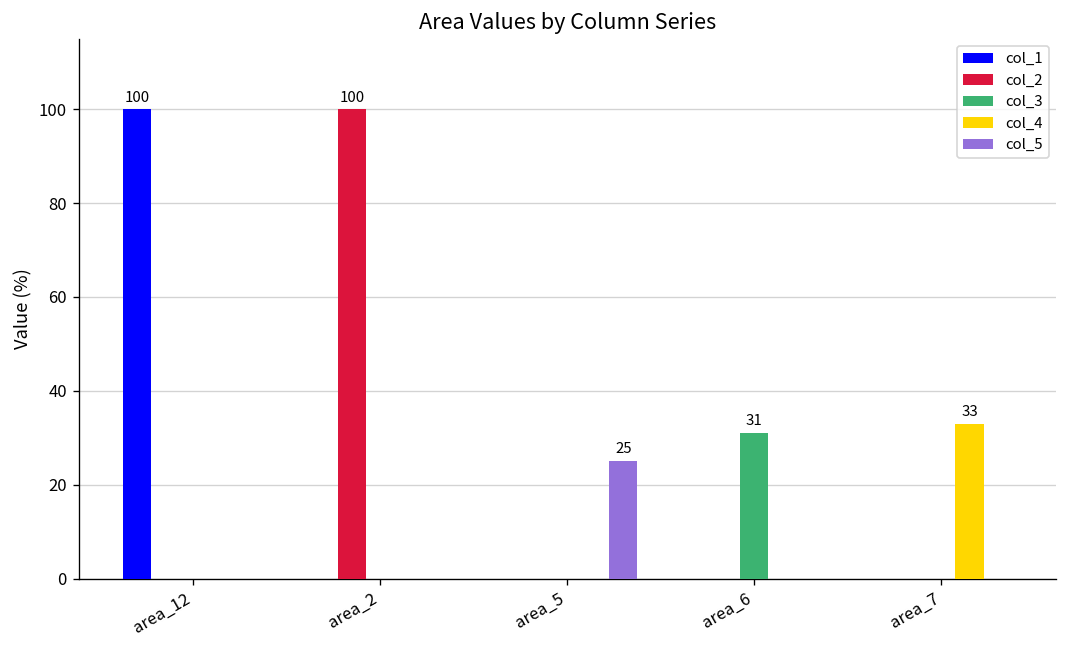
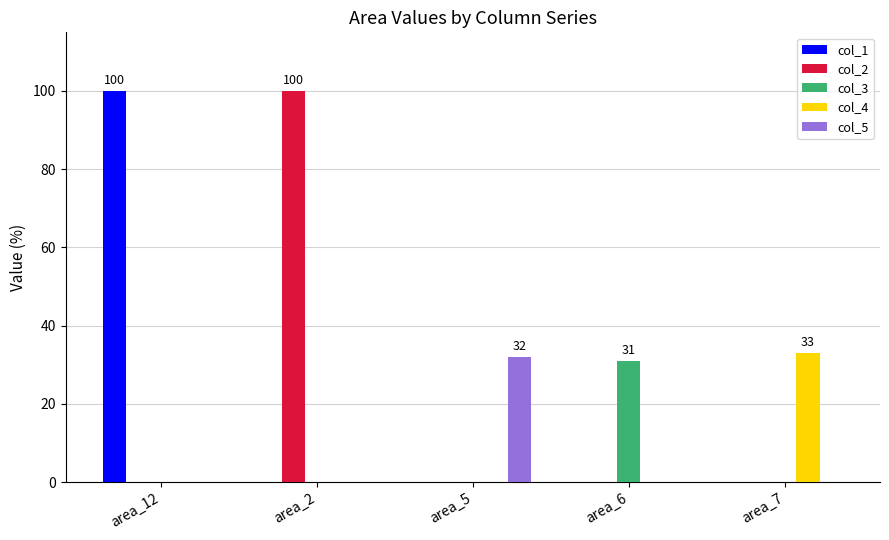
  {
    "col_1": {
      "area_12": 100
    },
    "col_2": {
      "area_2": 100
    },
    "col_3": {
      "area_6": 31
    },
    "col_4": {
      "area_7": 33
    },
    "col_5": {
-     "area_5": 25
+     "area_5": 32
    }
  }
